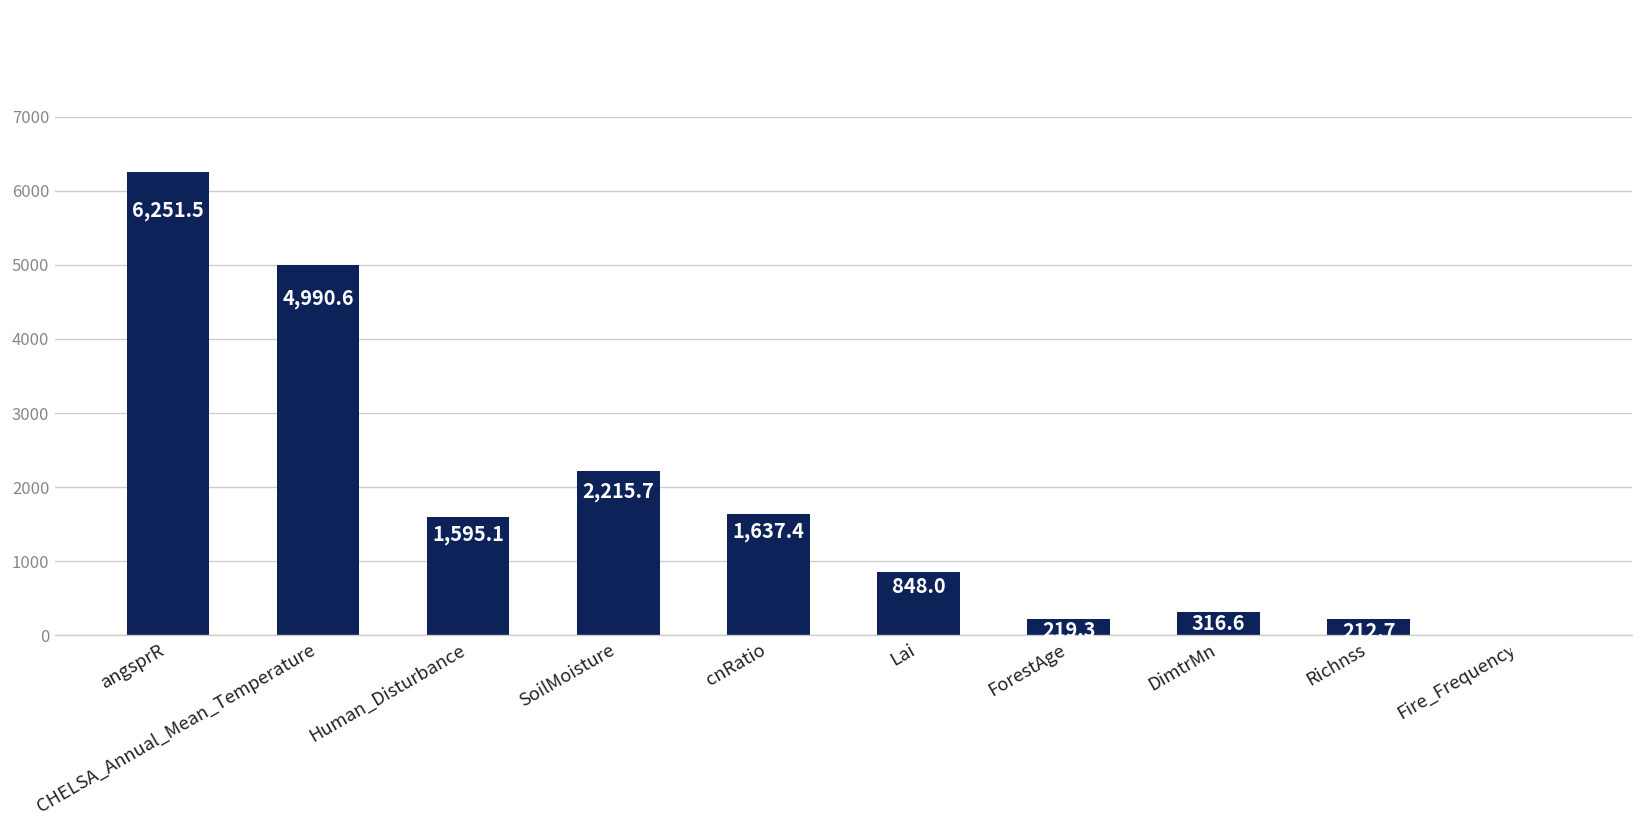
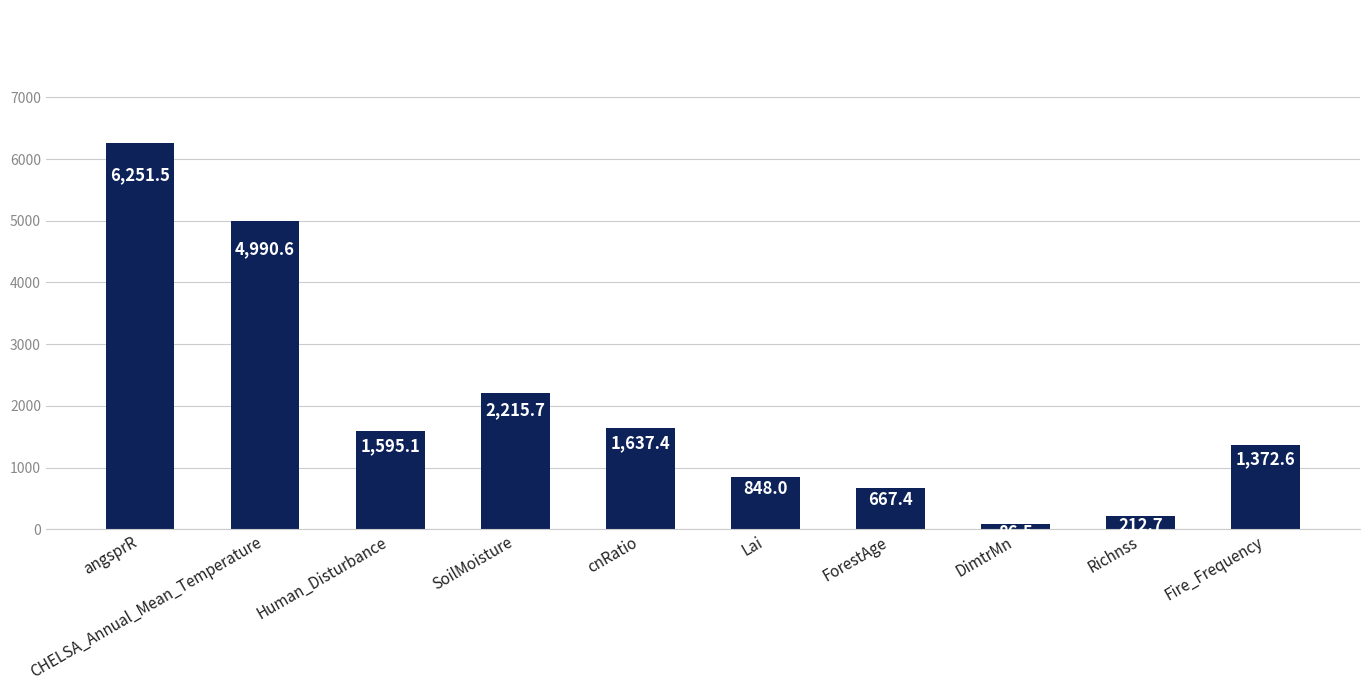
  {
    "angsprR": "6,251.5",
    "CHELSA_Annual_Mean_Temperature": "4,990.6",
    "Human_Disturbance": "1,595.1",
    "SoilMoisture": "2,215.7",
    "cnRatio": "1,637.4",
    "Lai": "848.0",
-   "ForestAge": "219.3",
-   "DimtrMn": "300",
+   "ForestAge": "667.4",
+   "DimtrMn": "100",
    "Richnss": "212.7",
-   "Fire_Frequency": "0"
+   "Fire_Frequency": "1400"
  }
